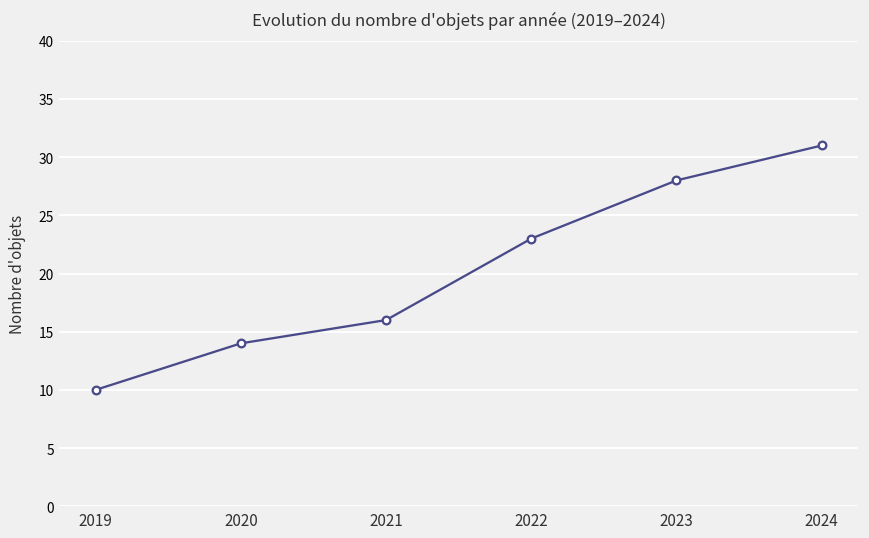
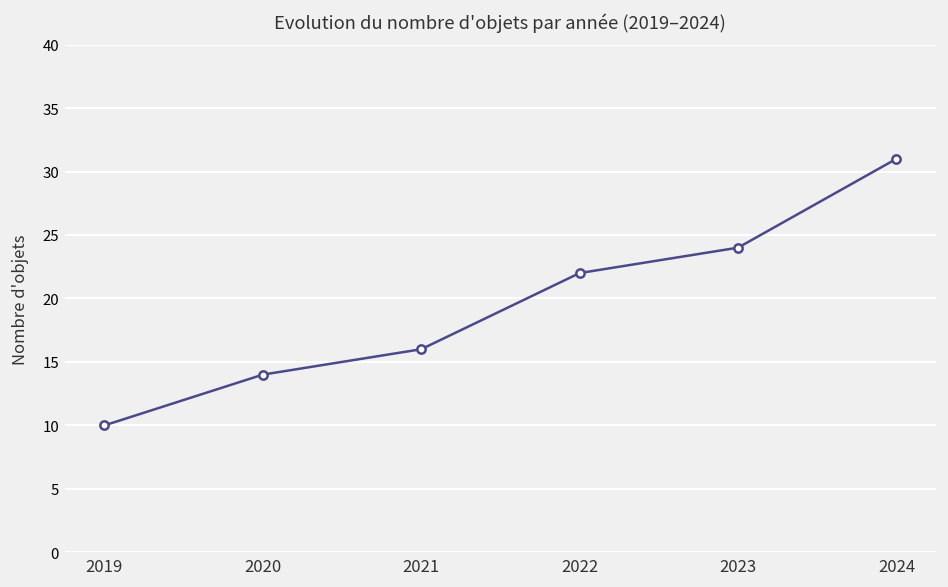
  {
    "2019": 10,
    "2020": 14,
    "2021": 16,
-   "2022": 23,
-   "2023": 28,
+   "2022": 22,
+   "2023": 24,
    "2024": 31
  }
